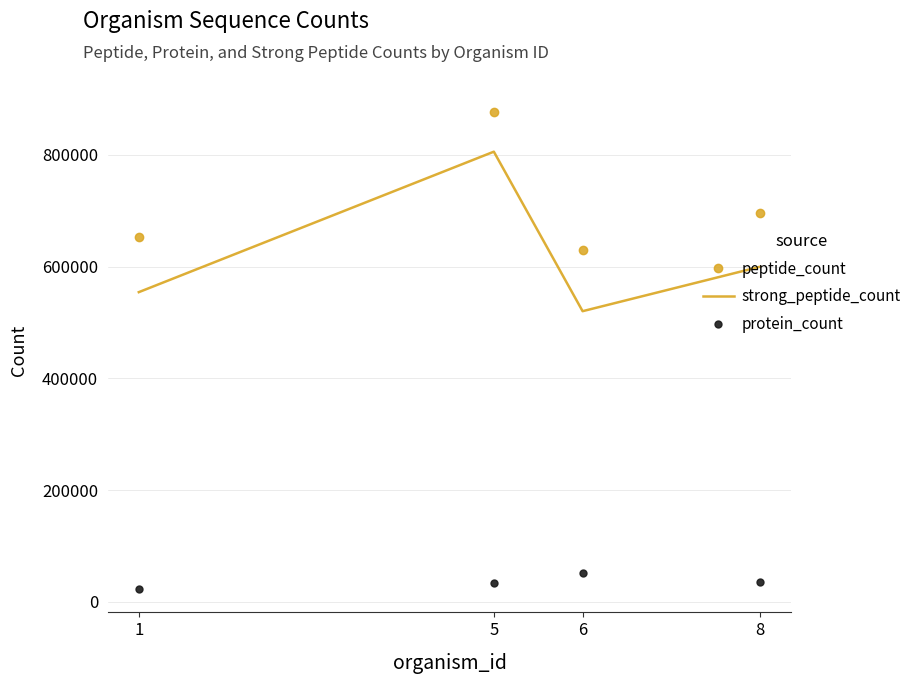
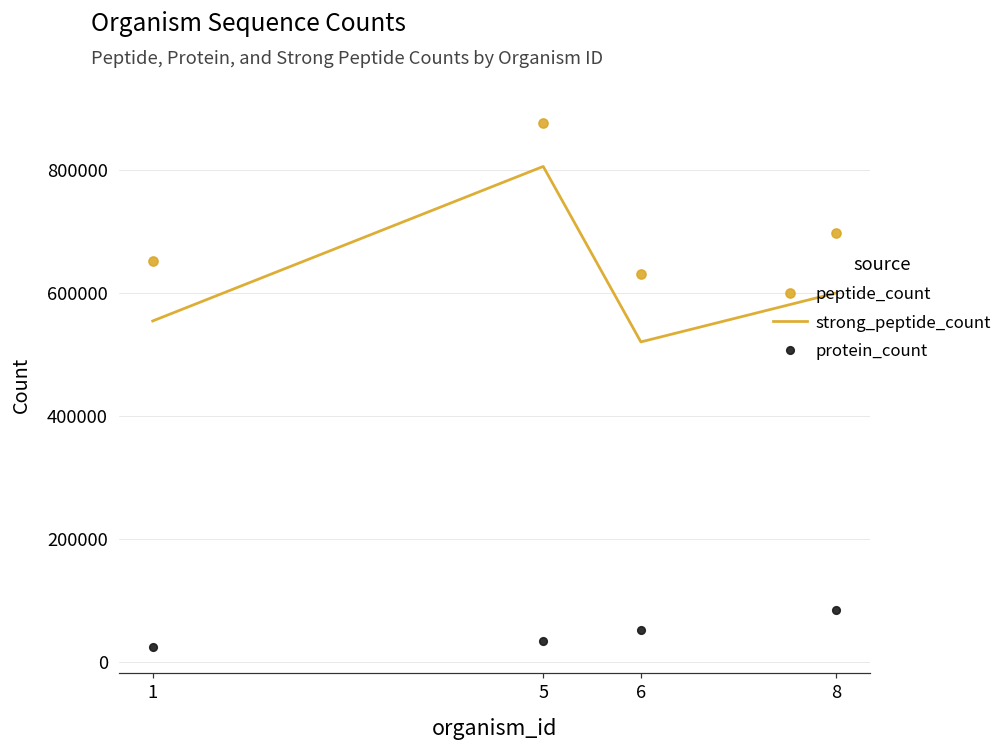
  {
    "protein_count": {
      "1": 20000,
      "5": 30000,
      "6": 50000,
-     "8": 40000
+     "8": 80000
    }
  }
